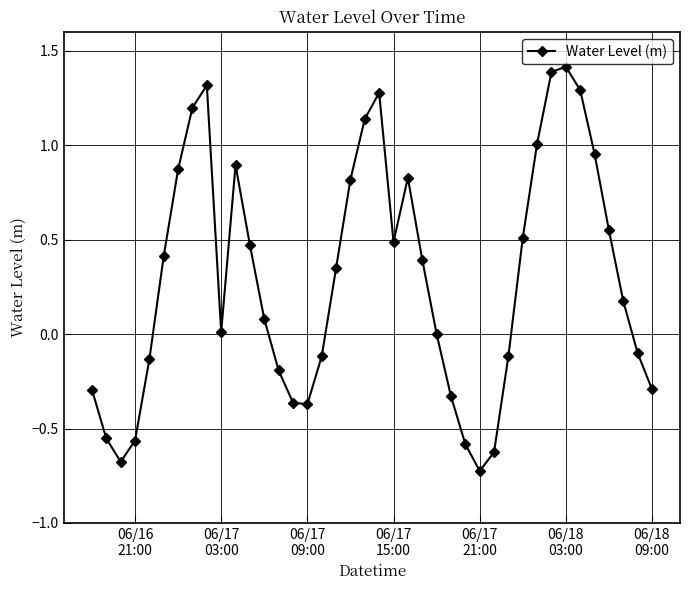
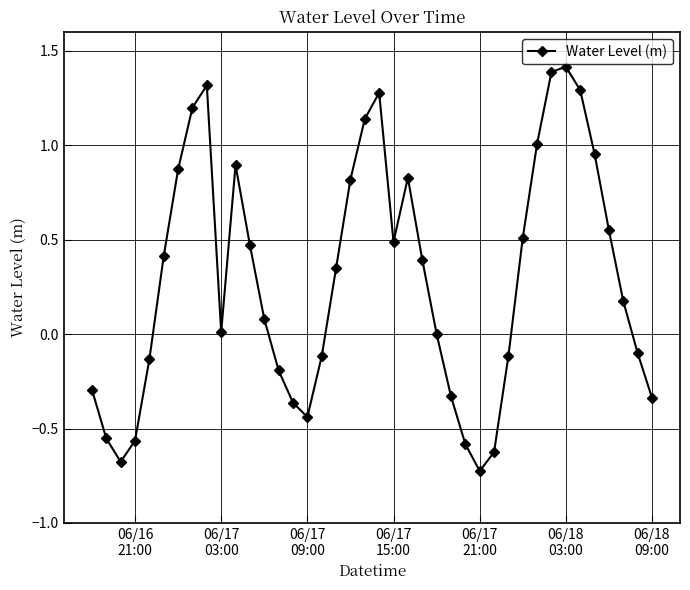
  {
    "06/16 21:00": -0.56,
    "06/17 03:00": 0.01,
-   "06/17 09:00": -0.37,
+   "06/17 09:00": -0.44,
    "06/17 15:00": 0.49,
    "06/17 21:00": -0.72,
    "06/18 03:00": 1.42,
-   "06/18 09:00": -0.29
+   "06/18 09:00": -0.34
  }
